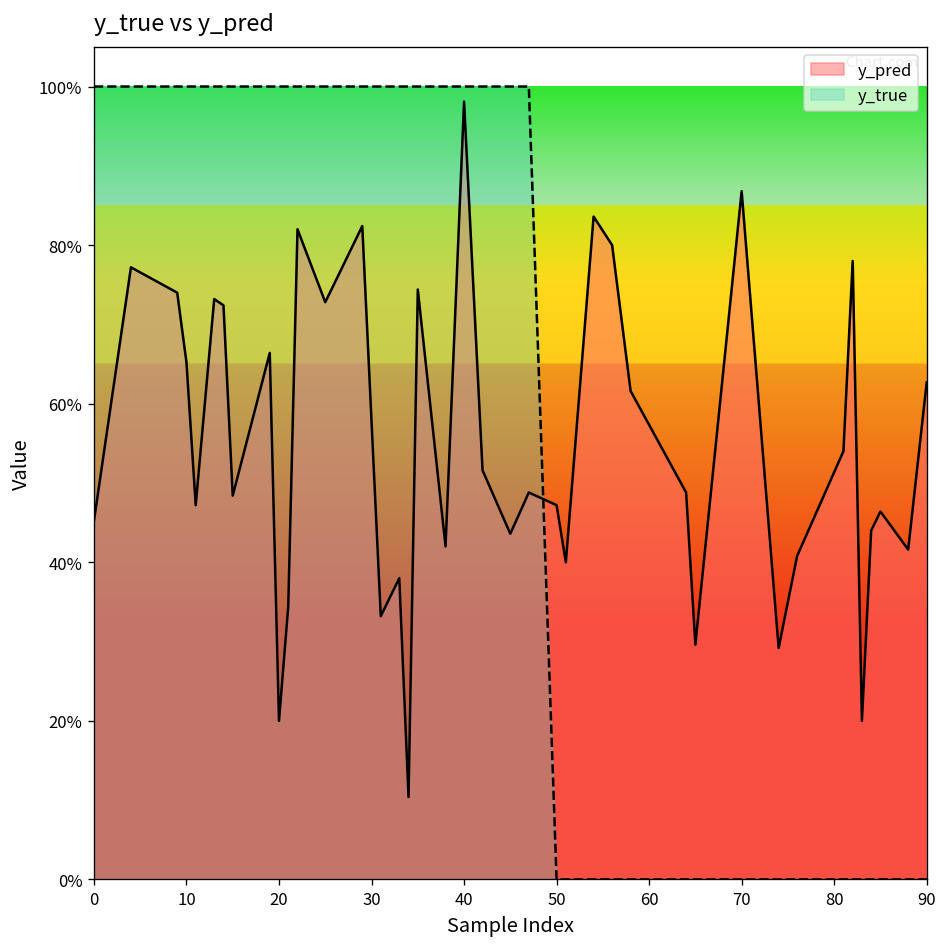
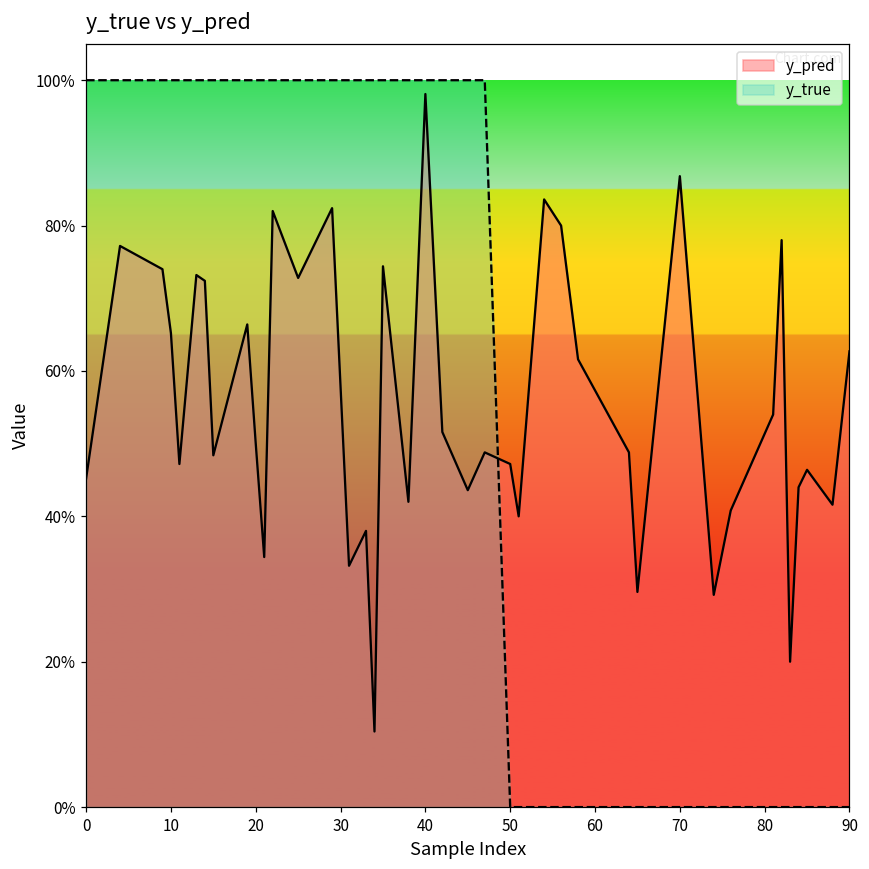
  {
    "y_pred": {
      "0": "45%",
      "10": "65%",
-     "20": "20%",
+     "20": "50%",
      "40": "98%",
      "50": "47%",
      "70": "87%",
      "90": "63%"
    },
    "y_true": {
      "0": "100%",
      "10": "100%",
      "20": "100%",
      "40": "100%",
      "50": "0%",
      "70": "0%",
      "90": "0%"
    }
  }
